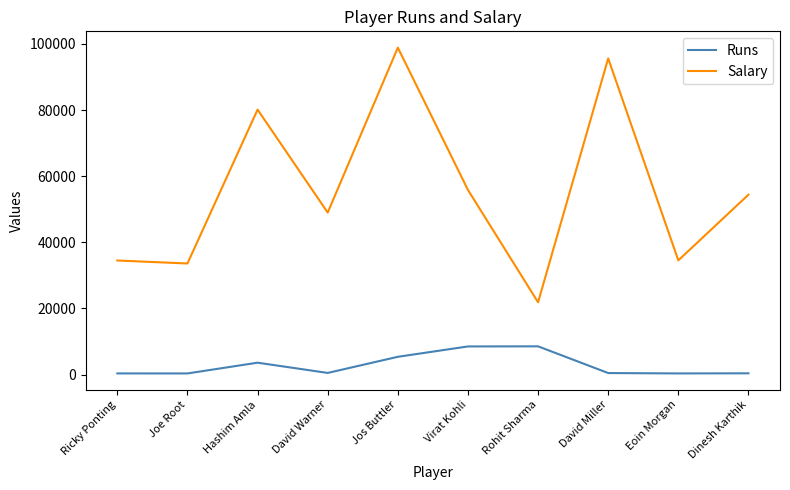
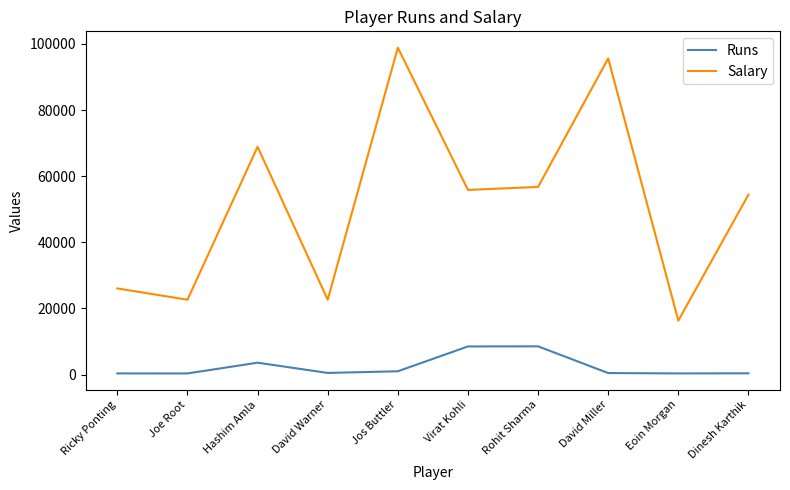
  {
    "Runs": {
      "Ricky Ponting": 0,
      "Joe Root": 0,
      "Hashim Amla": 4000,
      "David Warner": 0,
-     "Jos Buttler": 5000,
+     "Jos Buttler": 1000,
      "Virat Kohli": 9000,
      "Rohit Sharma": 9000,
      "David Miller": 0,
      "Eoin Morgan": 0,
      "Dinesh Karthik": 0
    },
    "Salary": {
-     "Ricky Ponting": 35000,
-     "Joe Root": 34000,
-     "Hashim Amla": 80000,
-     "David Warner": 49000,
+     "Ricky Ponting": 26000,
+     "Joe Root": 23000,
+     "Hashim Amla": 69000,
+     "David Warner": 23000,
      "Jos Buttler": 99000,
      "Virat Kohli": 56000,
-     "Rohit Sharma": 22000,
+     "Rohit Sharma": 57000,
      "David Miller": 96000,
-     "Eoin Morgan": 35000,
+     "Eoin Morgan": 16000,
      "Dinesh Karthik": 54000
    }
  }
